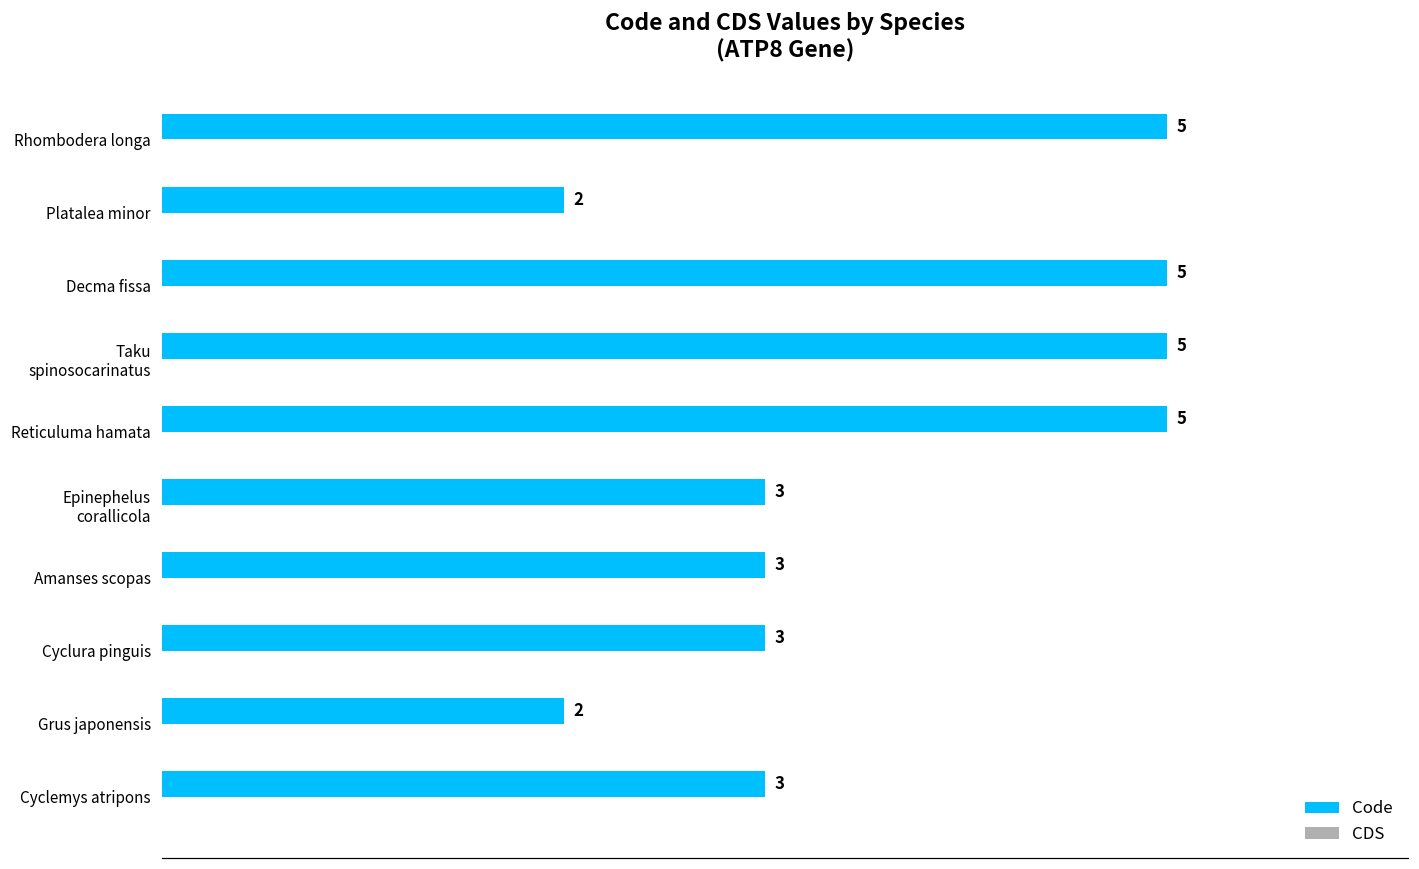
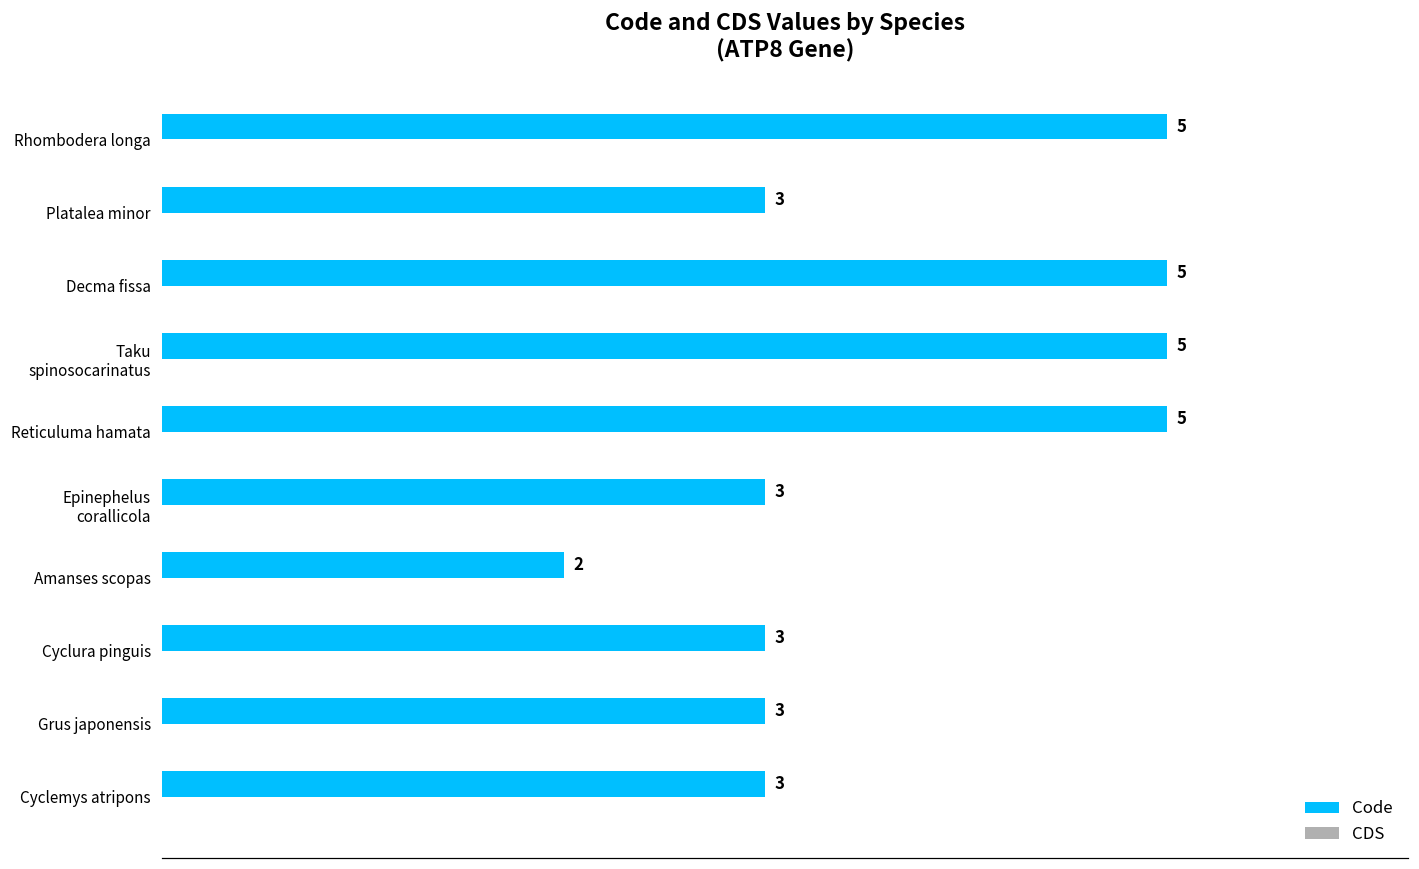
  {
    "Code": {
      "Rhombodera longa": 5,
-     "Platalea minor": 2,
+     "Platalea minor": 3,
      "Decma fissa": 5,
      "Taku spinosocarinatus": 5,
      "Reticuluma hamata": 5,
      "Epinephelus corallicola": 3,
-     "Amanses scopas": 3,
+     "Amanses scopas": 2,
      "Cyclura pinguis": 3,
-     "Grus japonensis": 2,
+     "Grus japonensis": 3,
      "Cyclemys atripons": 3
    }
  }
